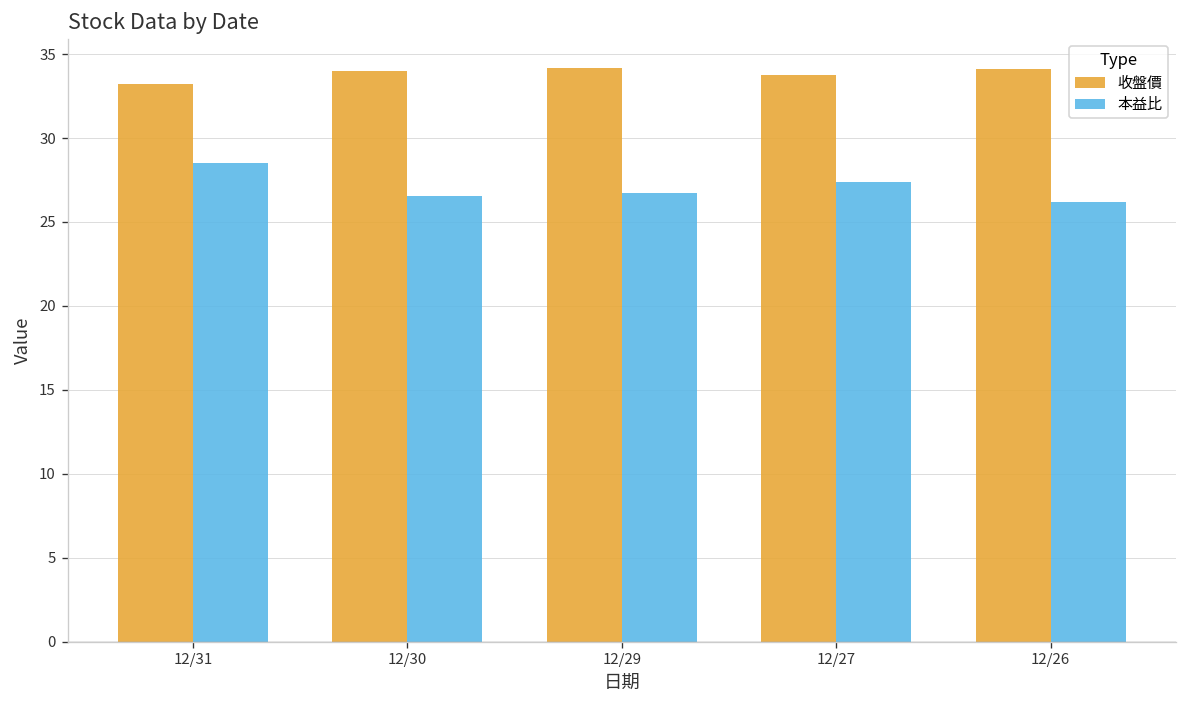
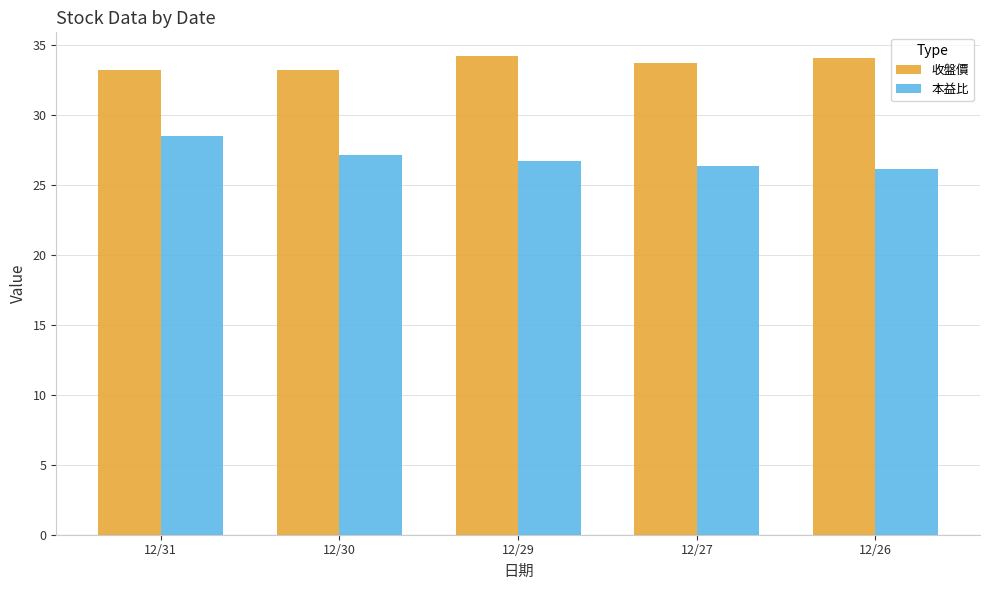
  {
    "收盤價": {
      "12/31": 33.2,
-     "12/30": 34.0,
+     "12/30": 33.2,
      "12/29": 34.2,
      "12/27": 33.8,
      "12/26": 34.1
    },
    "本益比": {
      "12/31": 28.5,
-     "12/30": 26.6,
+     "12/30": 27.2,
      "12/29": 26.7,
-     "12/27": 27.4,
+     "12/27": 26.4,
      "12/26": 26.2
    }
  }
